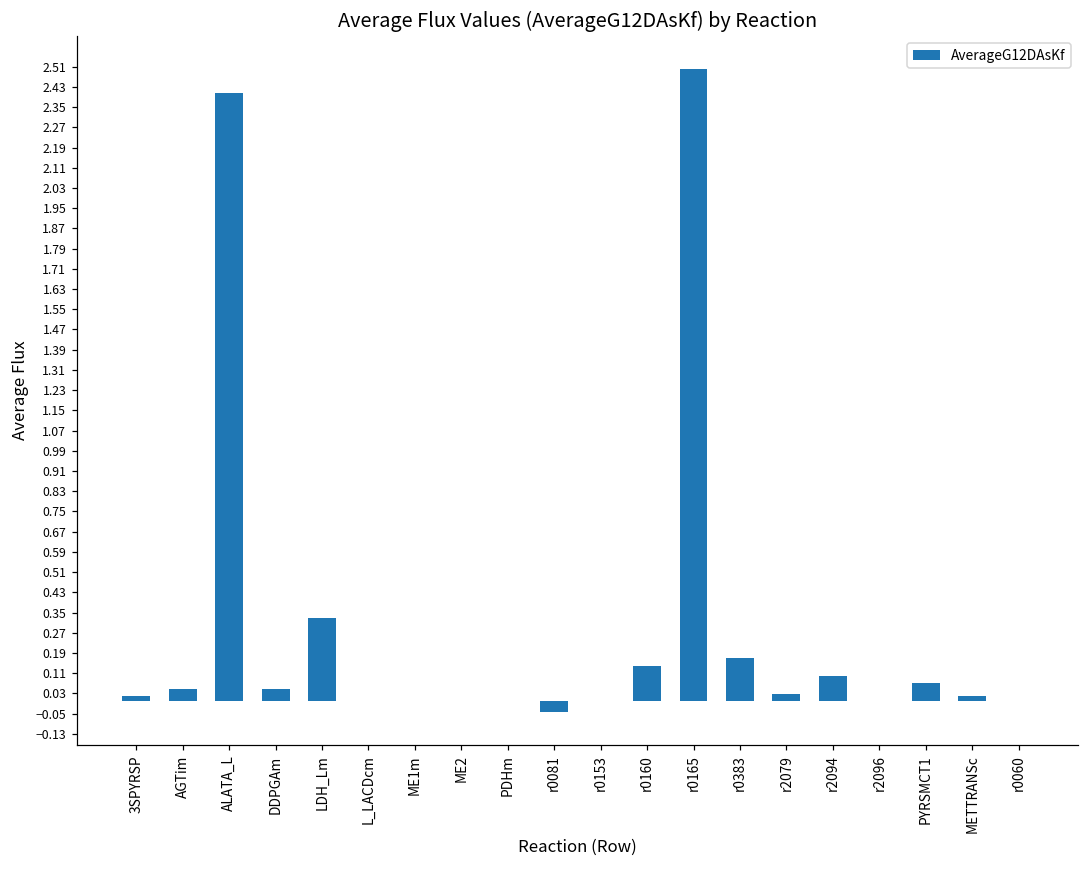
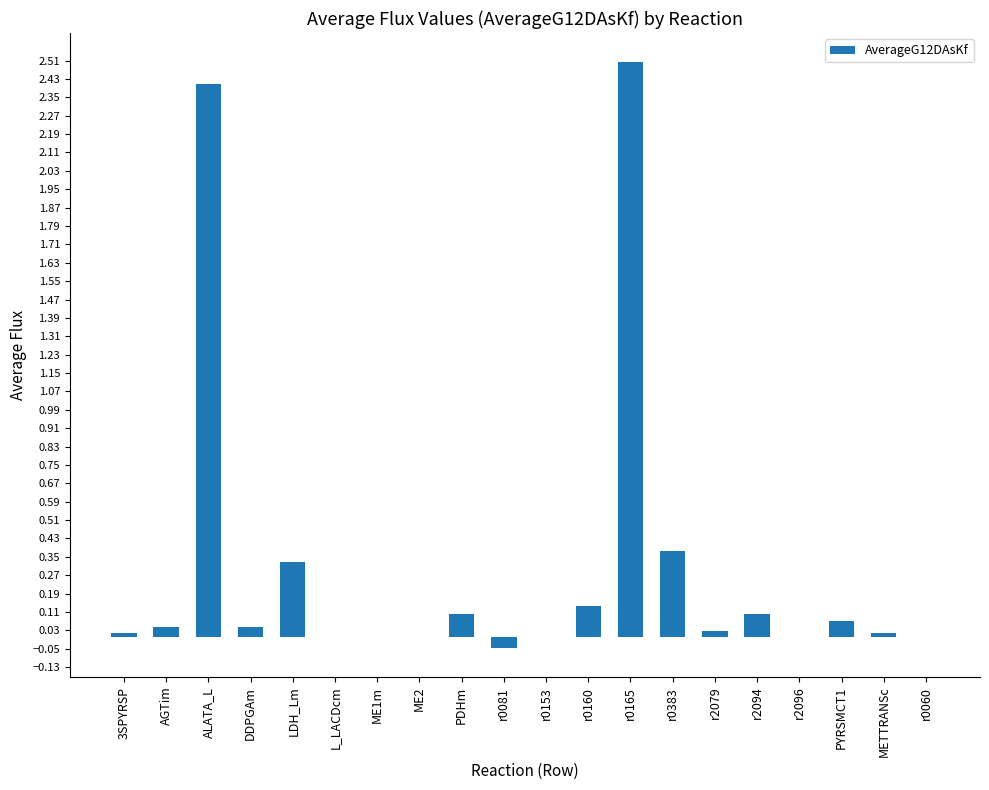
  {
    "3SPYRSP": 0.02,
    "AGTim": 0.05,
    "ALATA_L": 2.41,
    "DDPGAm": 0.05,
    "LDH_Lm": 0.33,
    "L_LACDcm": 0.00,
    "ME1m": 0.00,
    "ME2": 0.00,
-   "PDHm": 0.0,
+   "PDHm": 0.1,
    "r0081": -0.05,
    "r0153": 0.00,
    "r0160": 0.14,
    "r0165": 2.50,
-   "r0383": 0.17,
+   "r0383": 0.37,
    "r2079": 0.03,
    "r2094": 0.10,
    "r2096": 0.00,
    "PYRSMCT1": 0.07,
    "METTRANSc": 0.02,
    "r0060": 0.00
  }
